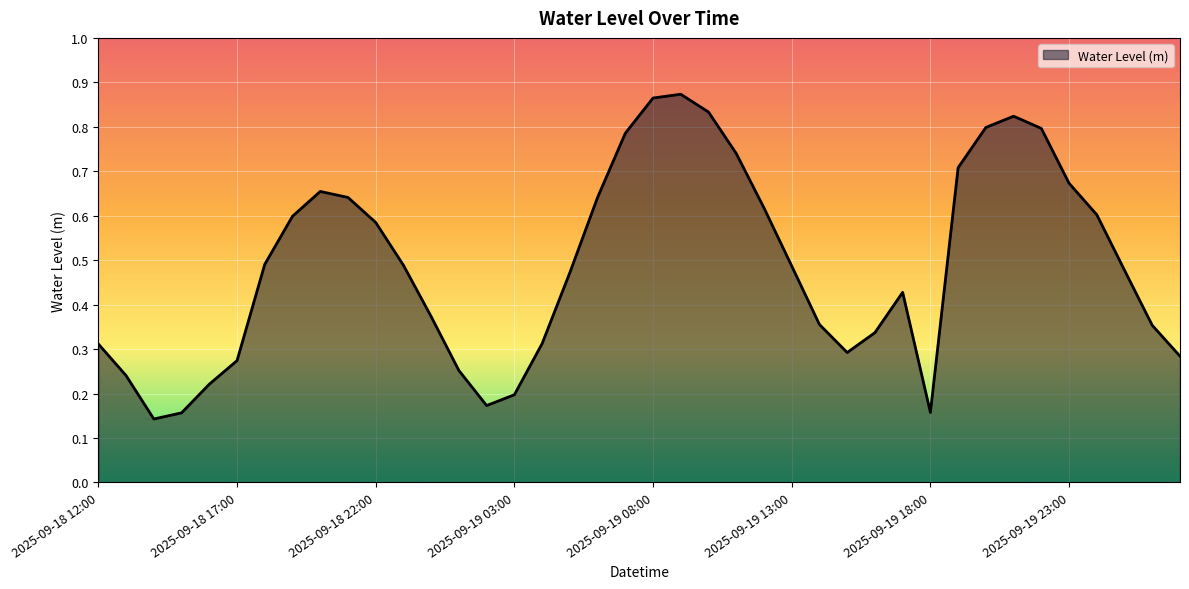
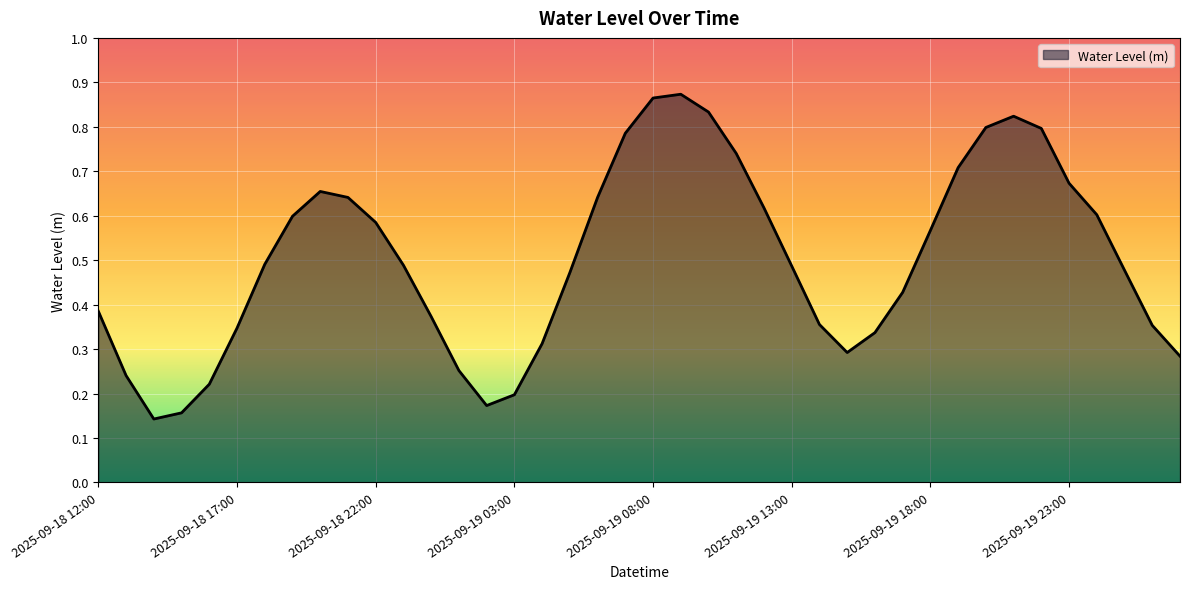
  {
-   "2025-09-18 12:00": 0.31,
-   "2025-09-18 17:00": 0.27,
+   "2025-09-18 12:00": 0.39,
+   "2025-09-18 17:00": 0.35,
    "2025-09-18 22:00": 0.58,
    "2025-09-19 03:00": 0.20,
    "2025-09-19 08:00": 0.86,
    "2025-09-19 13:00": 0.49,
-   "2025-09-19 18:00": 0.16,
+   "2025-09-19 18:00": 0.57,
    "2025-09-19 23:00": 0.67
  }
